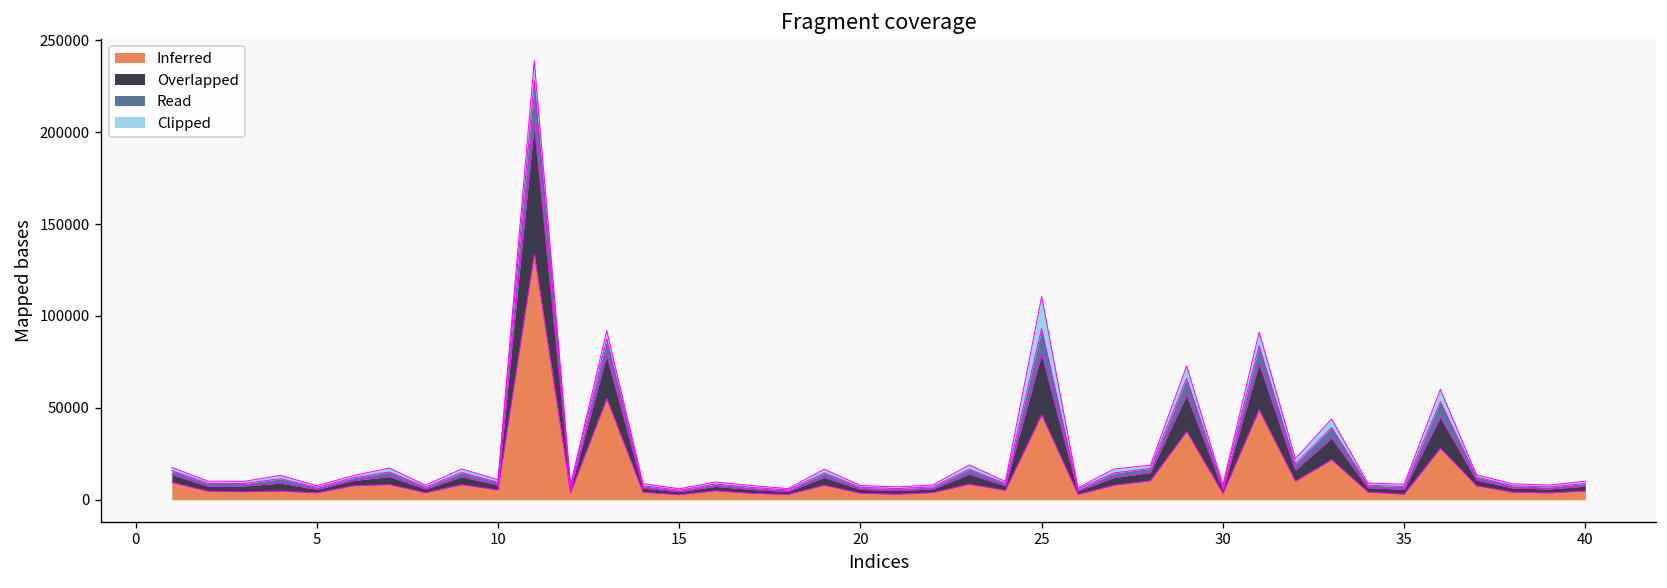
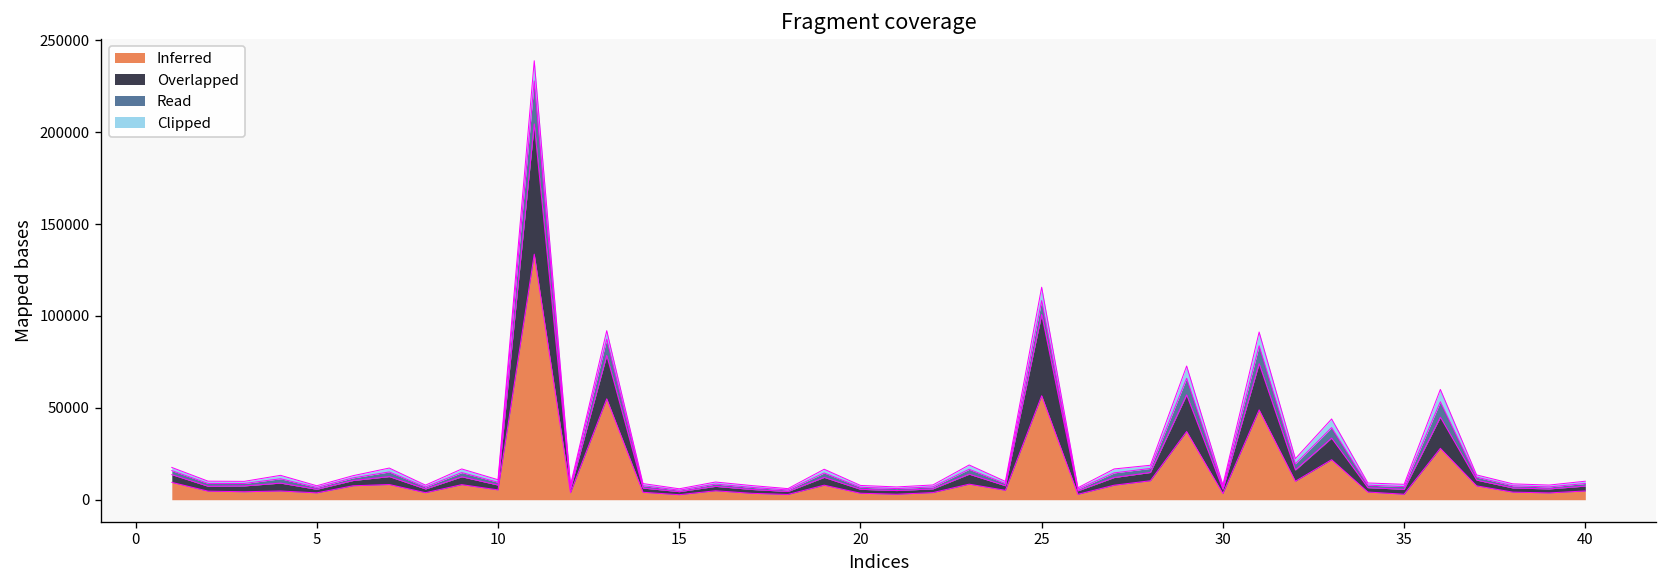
  {
    "Inferred": {
      "5": 4000,
      "10": 5000,
      "20": 4000,
-     "25": 46000,
+     "25": 57000,
      "30": 3000,
      "35": 3000,
      "40": 5000
    },
    "Overlapped": {
-     "25": 33000
+     "25": 44000
    },
    "Read": {
-     "25": 14000
+     "25": 8000
    },
    "Clipped": {
-     "25": 18000
+     "25": 7000
    }
  }
